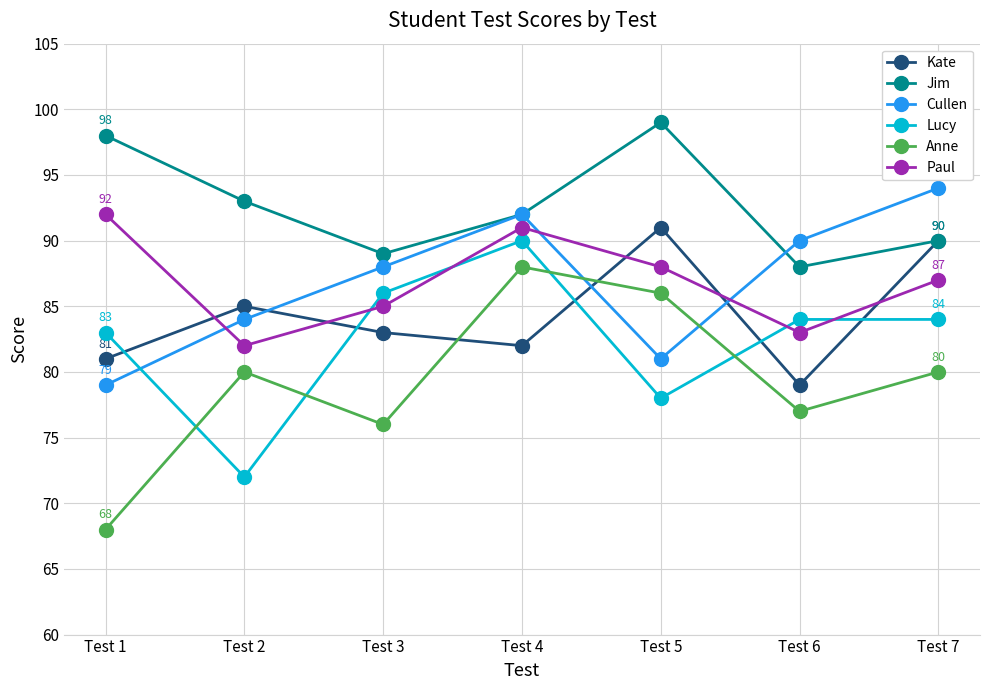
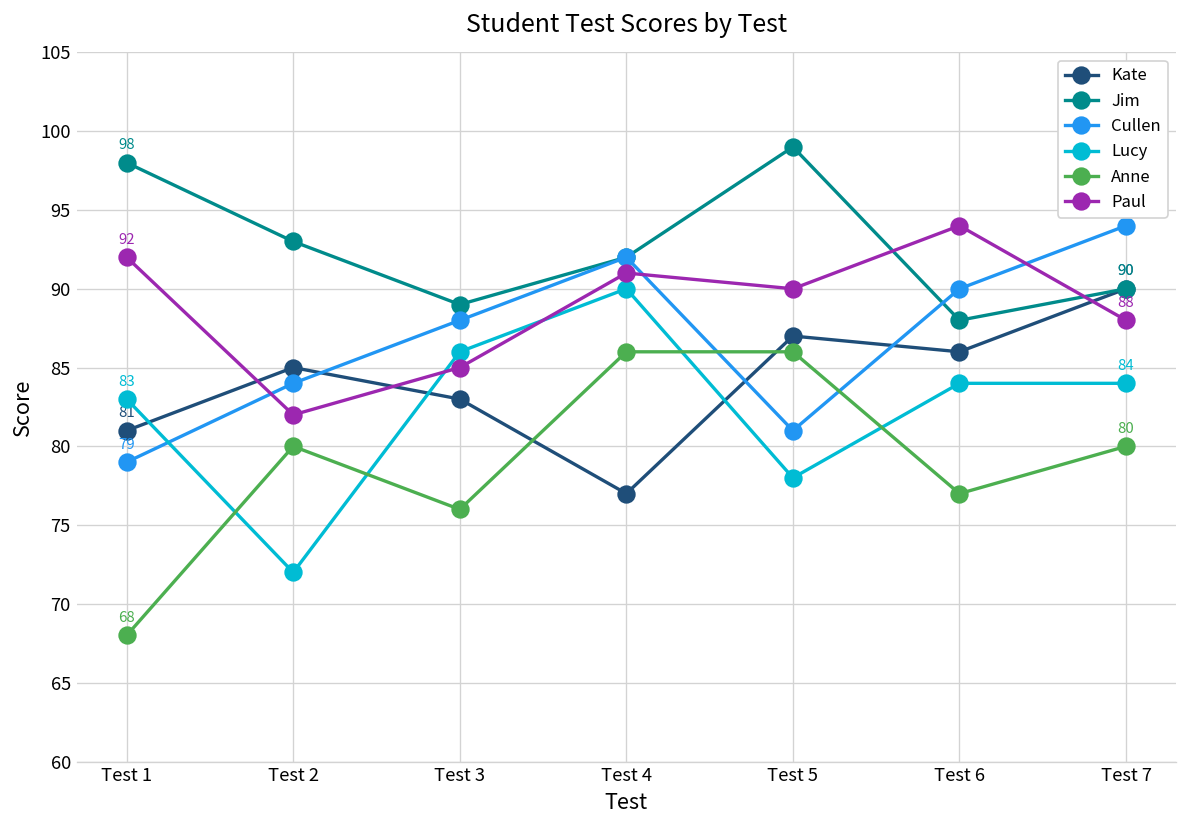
  {
    "Kate": {
      "Test 2": 85,
      "Test 3": 83,
-     "Test 4": 82,
-     "Test 5": 91,
-     "Test 6": 79
+     "Test 4": 77,
+     "Test 5": 87,
+     "Test 6": 86
    },
    "Jim": {
      "Test 1": 98
    },
    "Anne": {
      "Test 2": 80,
      "Test 3": 76,
-     "Test 4": 88,
+     "Test 4": 86,
      "Test 5": 86,
      "Test 6": 77
    },
    "Paul": {
      "Test 1": 92,
-     "Test 5": 88,
-     "Test 6": 83,
-     "Test 7": 87
+     "Test 5": 90,
+     "Test 6": 94,
+     "Test 7": 88
    }
  }
